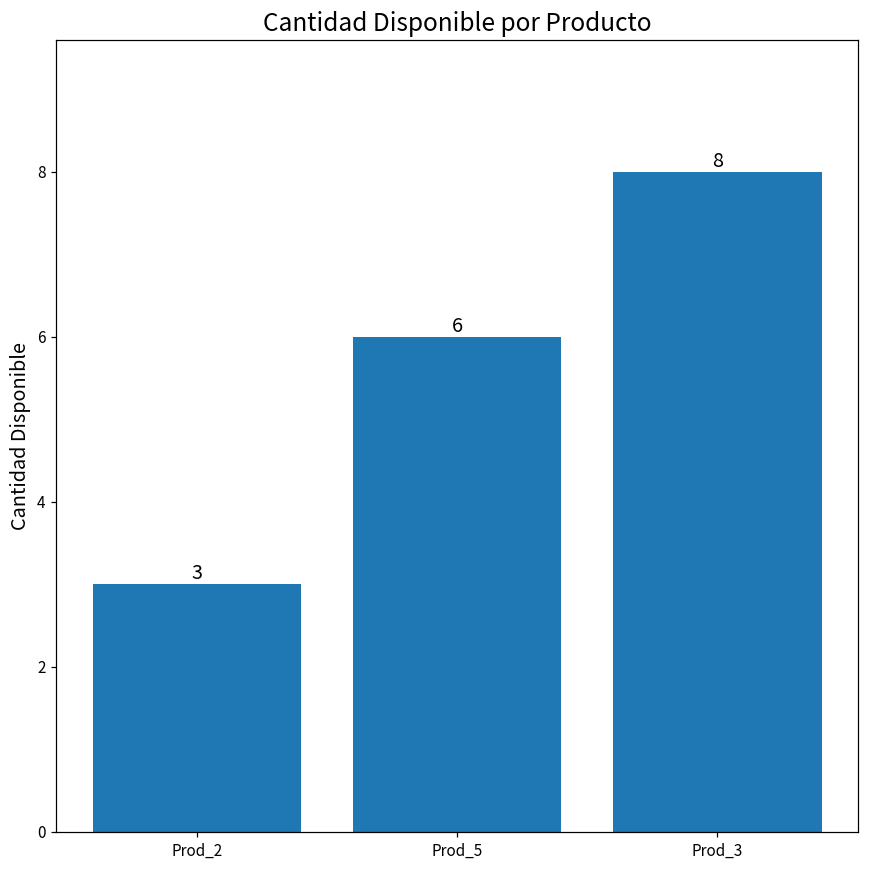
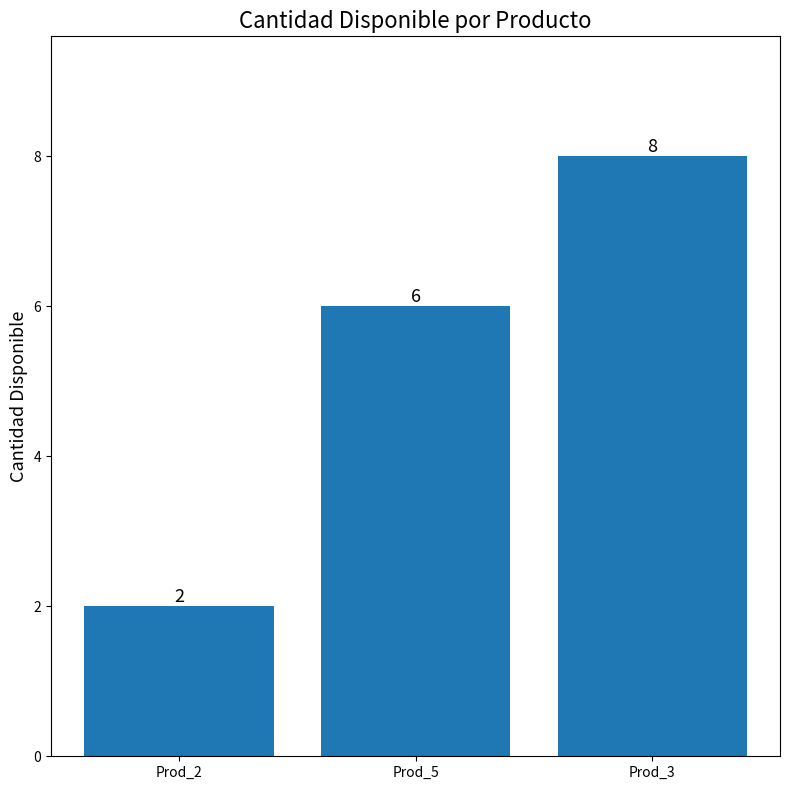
  {
-   "Prod_2": 3,
+   "Prod_2": 2,
    "Prod_5": 6,
    "Prod_3": 8
  }
